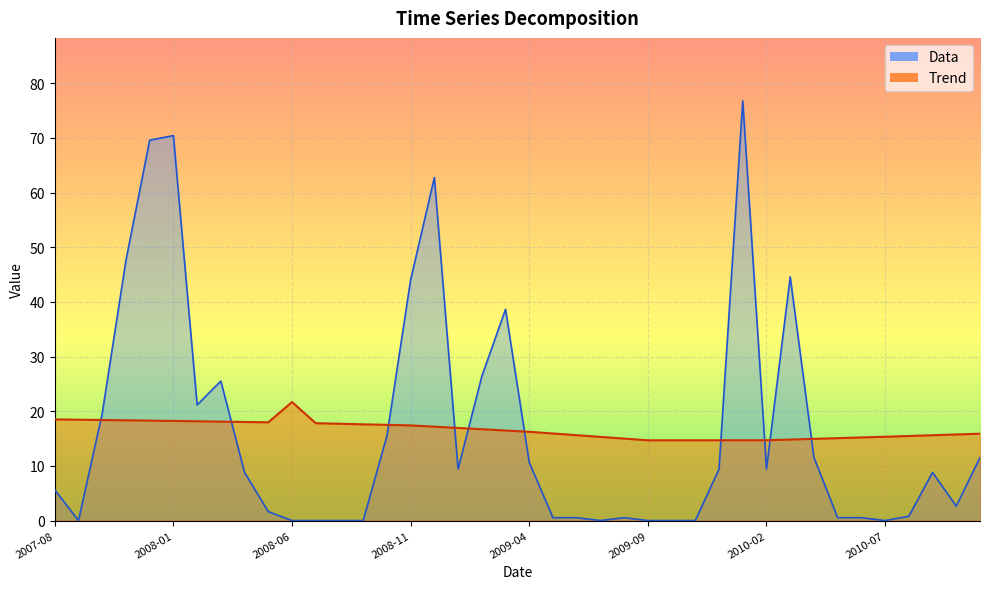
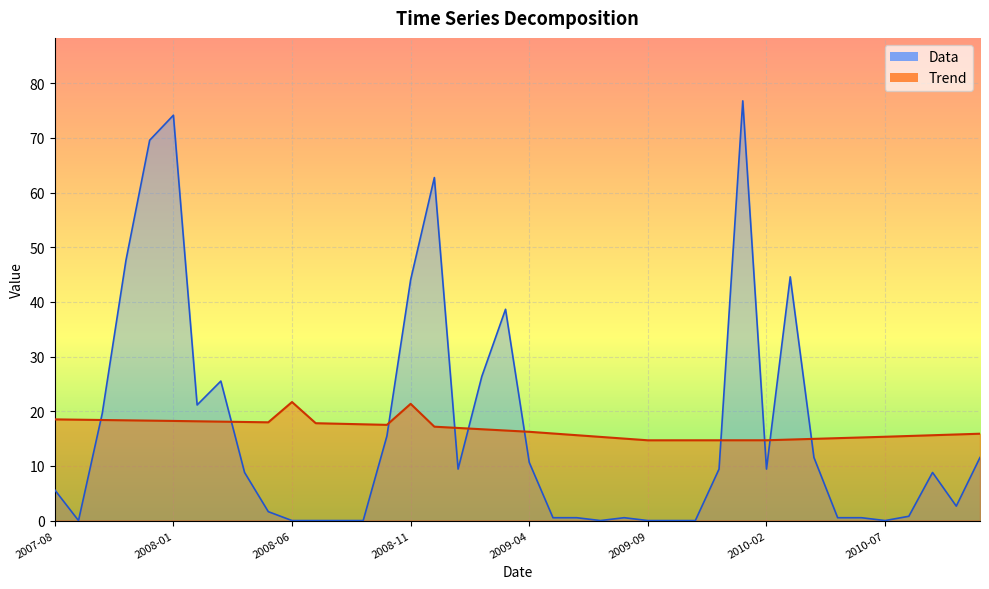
  {
    "Data": {
      "2007-08": 6,
-     "2008-01": 70,
+     "2008-01": 74,
      "2008-06": 0,
      "2008-11": 44,
      "2009-04": 11,
      "2009-09": 0,
      "2010-02": 9,
      "2010-07": 0
    },
    "Trend": {
      "2007-08": 19,
      "2008-01": 18,
      "2008-06": 22,
-     "2008-11": 17,
+     "2008-11": 21,
      "2009-04": 16,
      "2009-09": 15,
      "2010-02": 15,
      "2010-07": 15
    }
  }
